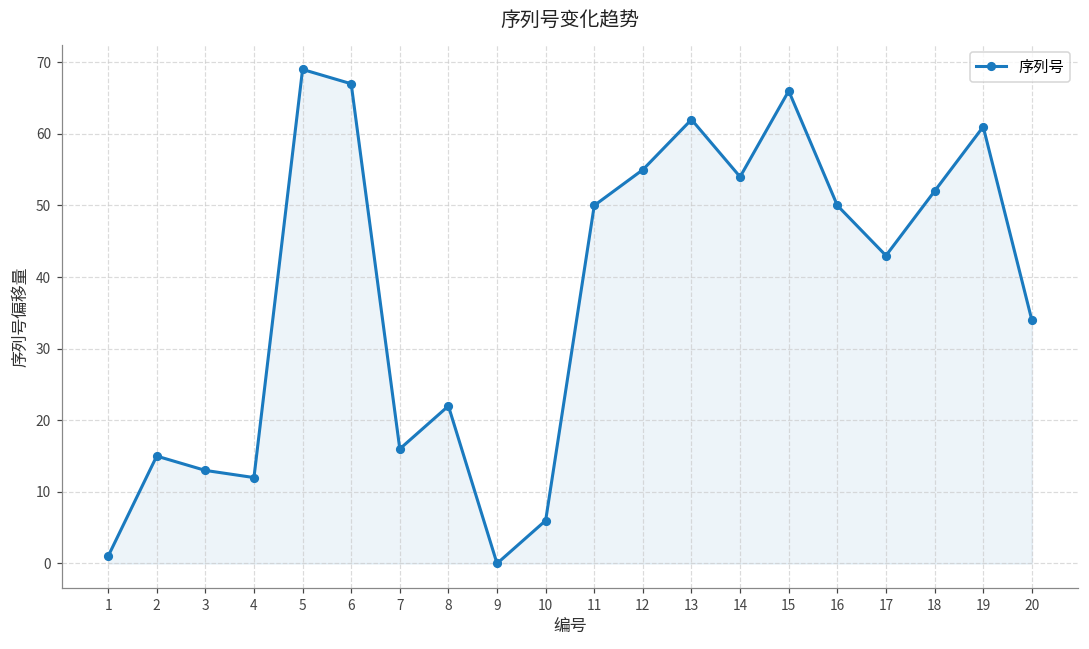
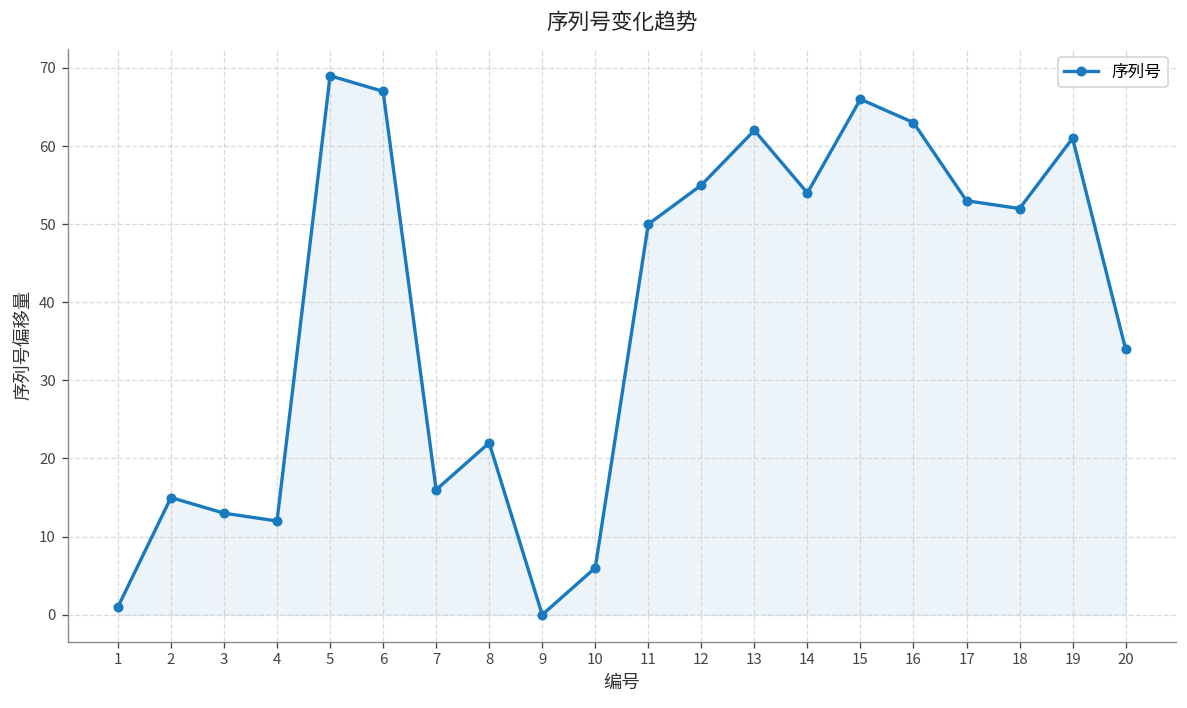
  {
    "1": 1,
    "2": 15,
    "3": 13,
    "4": 12,
    "5": 69,
    "6": 67,
    "7": 16,
    "8": 22,
    "9": 0,
    "10": 6,
    "11": 50,
    "12": 55,
    "13": 62,
    "14": 54,
    "15": 66,
-   "16": 50,
-   "17": 43,
+   "16": 63,
+   "17": 53,
    "18": 52,
    "19": 61,
    "20": 34
  }
